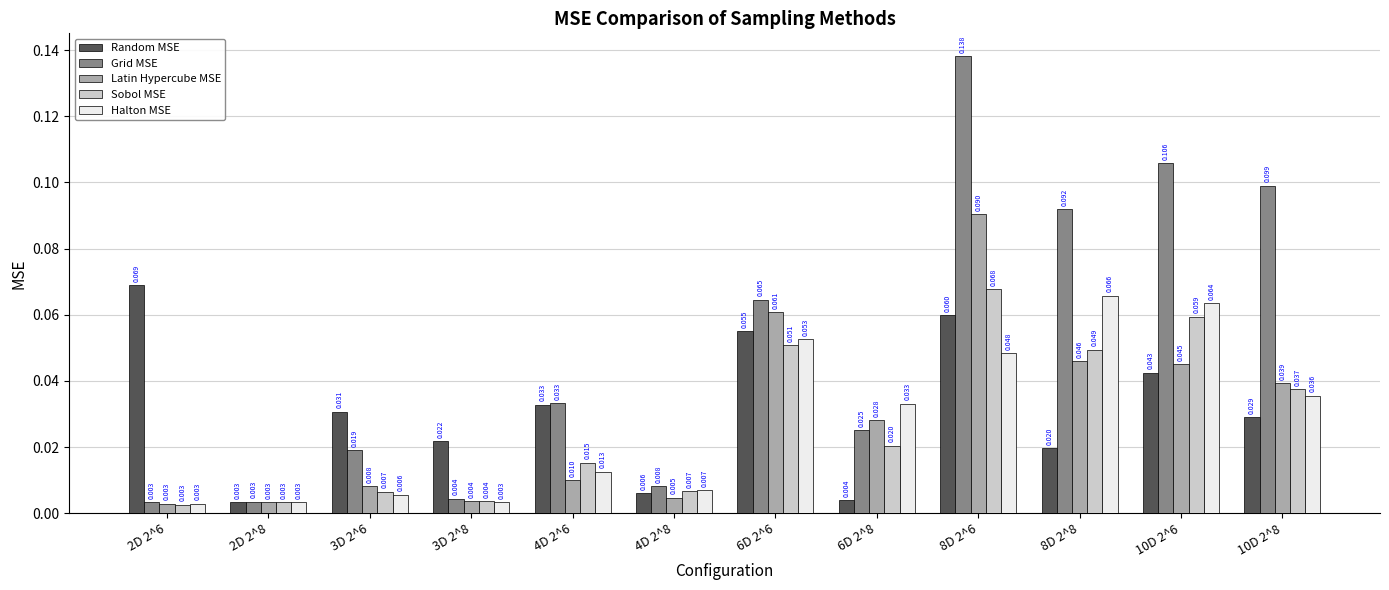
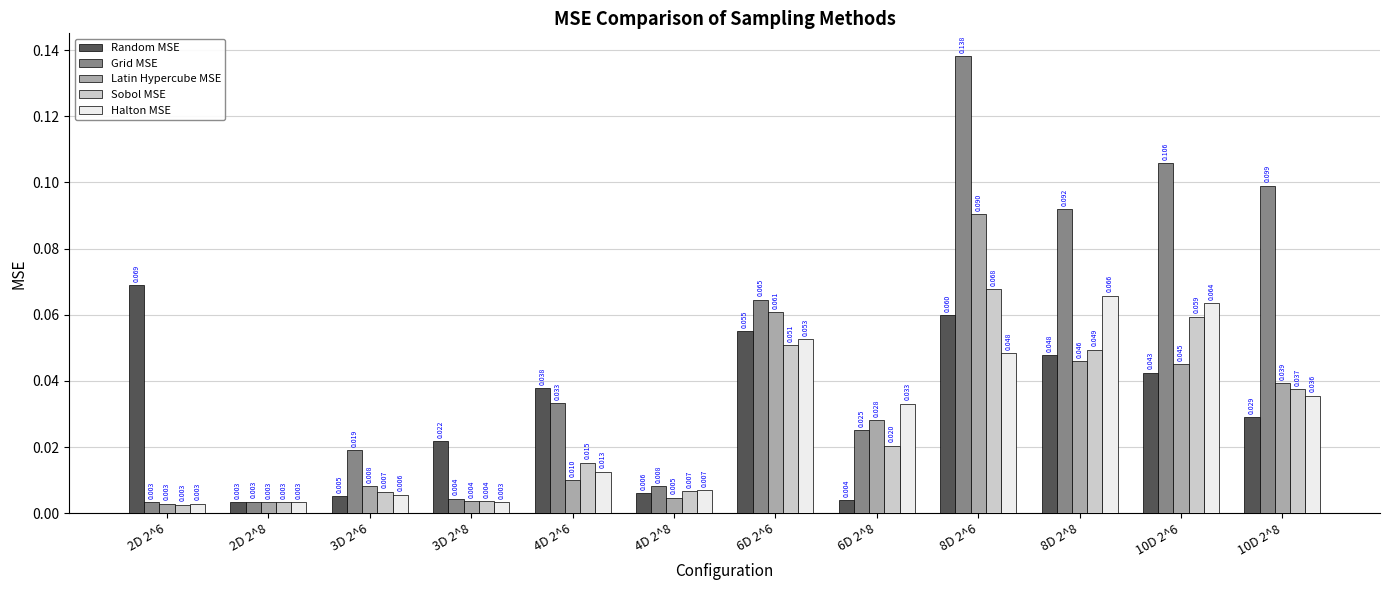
  {
    "Random MSE": {
      "2D 2^6": 0.069,
      "2D 2^8": 0.003,
-     "3D 2^6": 0.031,
+     "3D 2^6": 0.005,
      "3D 2^8": 0.022,
-     "4D 2^6": 0.033,
+     "4D 2^6": 0.038,
      "4D 2^8": 0.006,
      "6D 2^6": 0.055,
      "6D 2^8": 0.004,
      "8D 2^6": 0.060,
-     "8D 2^8": 0.020,
+     "8D 2^8": 0.048,
      "10D 2^6": 0.043,
      "10D 2^8": 0.029
    }
  }
